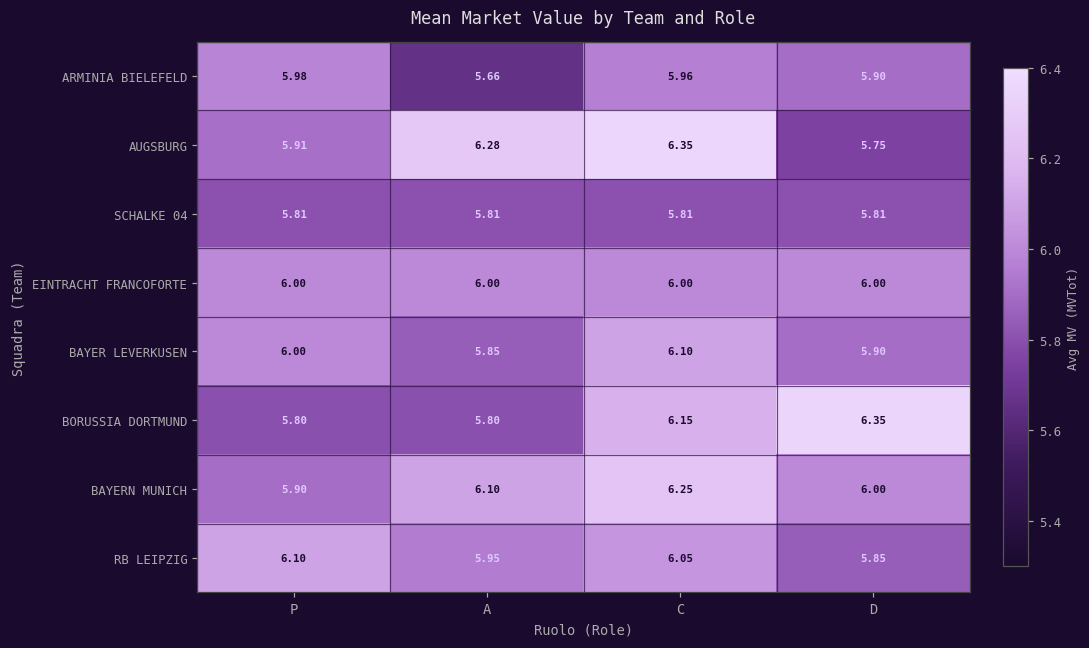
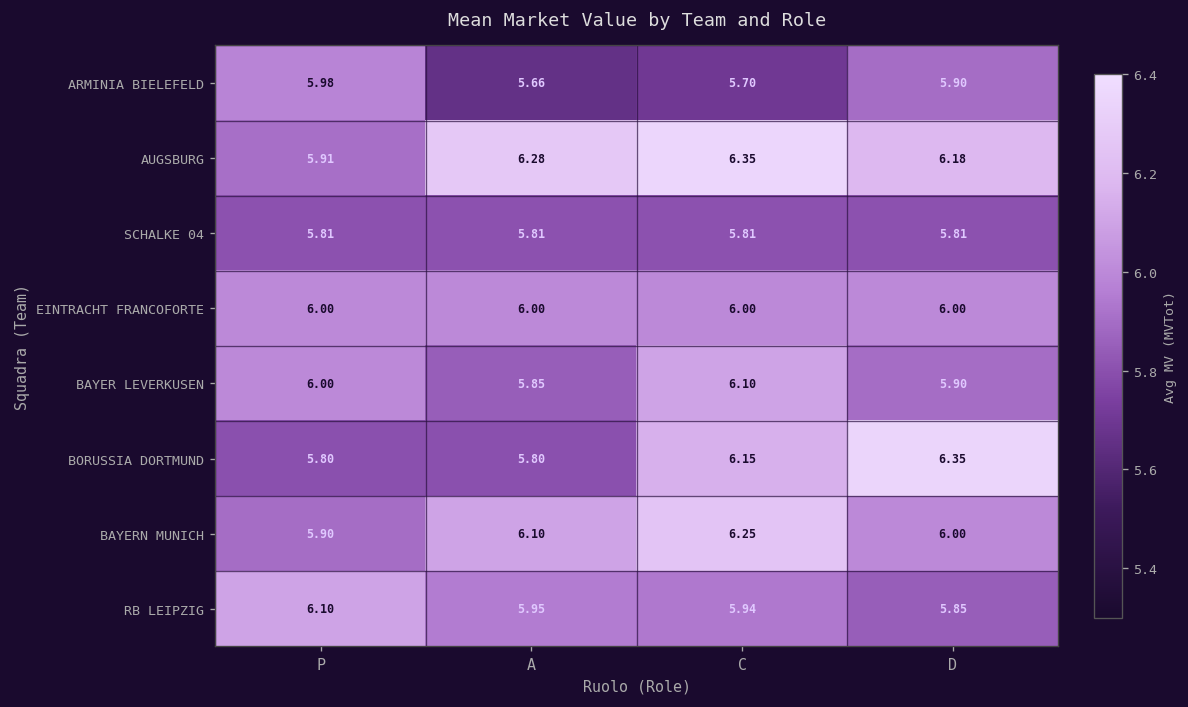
  {
    "ARMINIA BIELEFELD": {
      "P": 5.98,
      "A": 5.66,
-     "C": 5.96,
+     "C": 5.70,
      "D": 5.90
    },
    "AUGSBURG": {
      "P": 5.91,
      "A": 6.28,
      "C": 6.35,
-     "D": 5.75
+     "D": 6.18
    },
    "SCHALKE 04": {
      "P": 5.81,
      "A": 5.81,
      "C": 5.81,
      "D": 5.81
    },
    "EINTRACHT FRANCOFORTE": {
      "P": 6.00,
      "A": 6.00,
      "C": 6.00,
      "D": 6.00
    },
    "BAYER LEVERKUSEN": {
      "P": 6.00,
      "A": 5.85,
      "C": 6.10,
      "D": 5.90
    },
    "BORUSSIA DORTMUND": {
      "P": 5.80,
      "A": 5.80,
      "C": 6.15,
      "D": 6.35
    },
    "BAYERN MUNICH": {
      "P": 5.90,
      "A": 6.10,
      "C": 6.25,
      "D": 6.00
    },
    "RB LEIPZIG": {
      "P": 6.10,
      "A": 5.95,
-     "C": 6.05,
+     "C": 5.94,
      "D": 5.85
    }
  }
